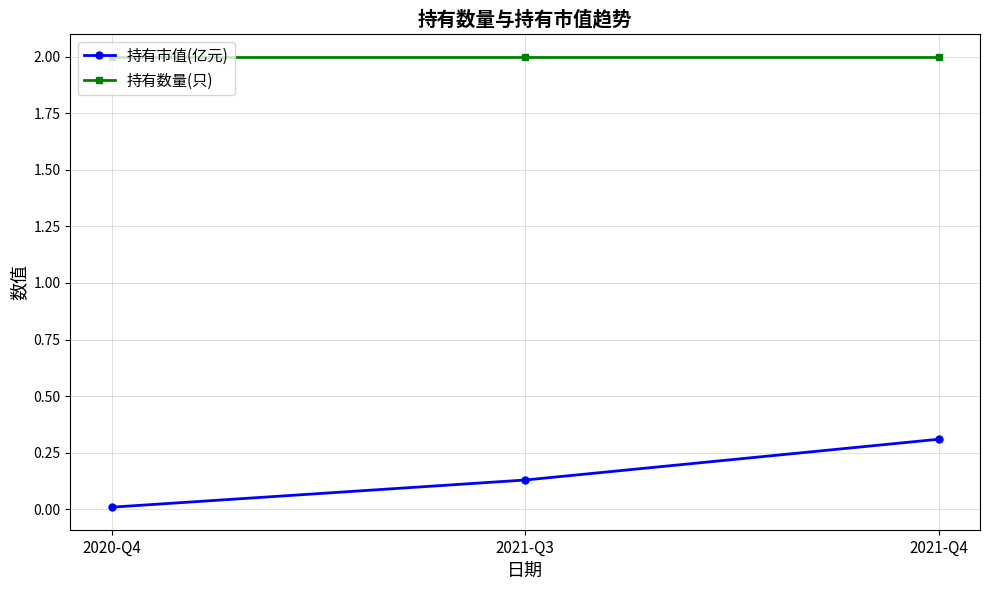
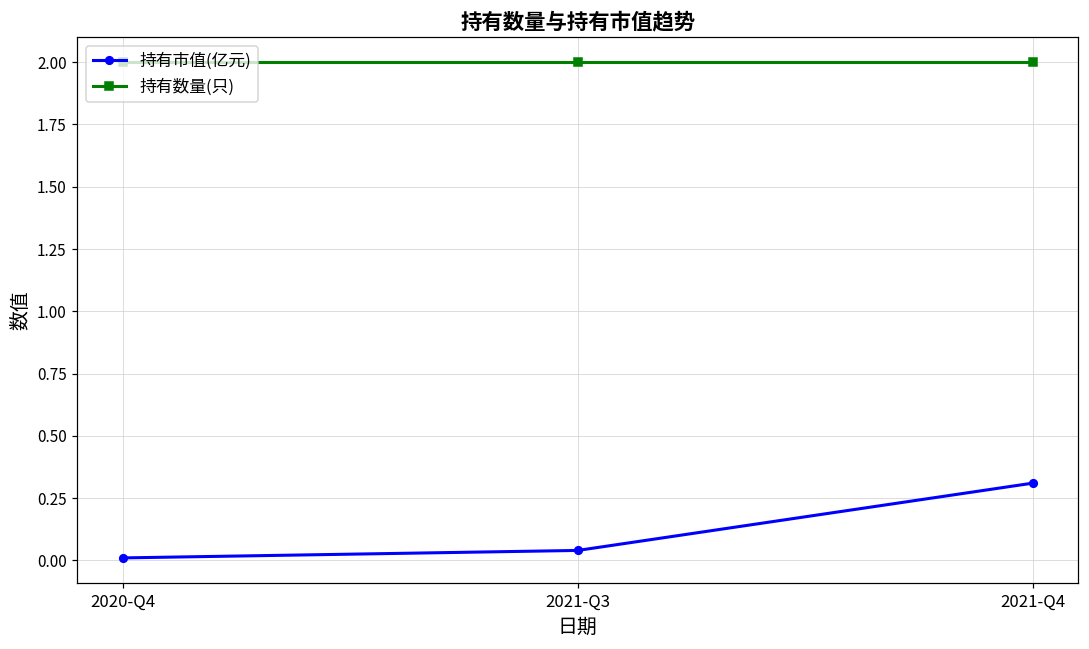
  {
    "持有市值(亿元)": {
      "2020-Q4": 0.01,
-     "2021-Q3": 0.13,
+     "2021-Q3": 0.04,
      "2021-Q4": 0.31
    },
    "持有数量(只)": {
      "2021-Q3": 2.00,
      "2021-Q4": 2.00
    }
  }
